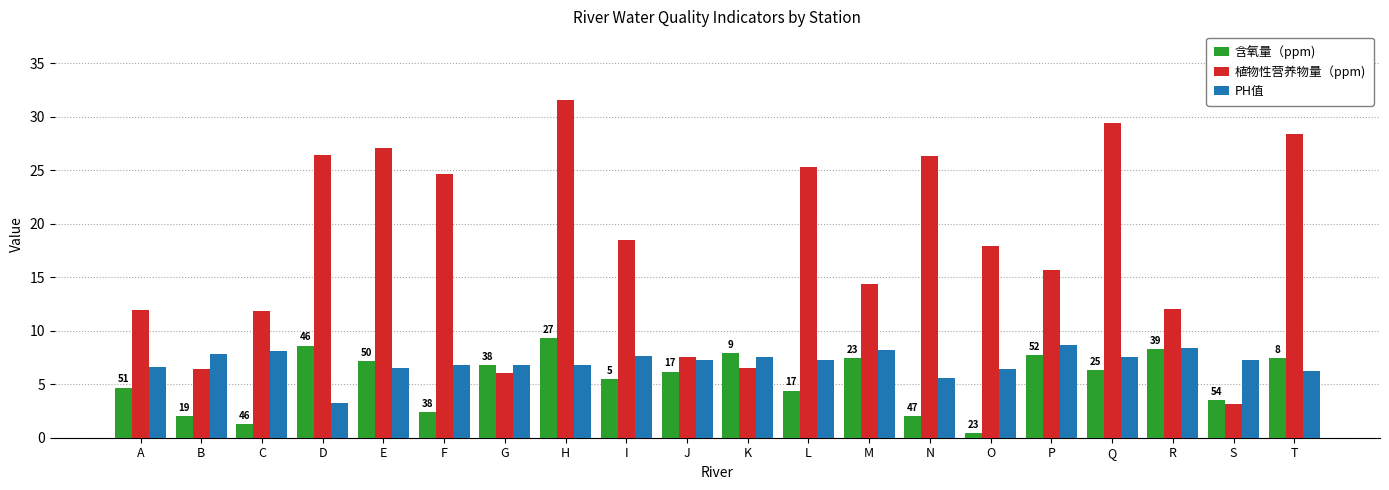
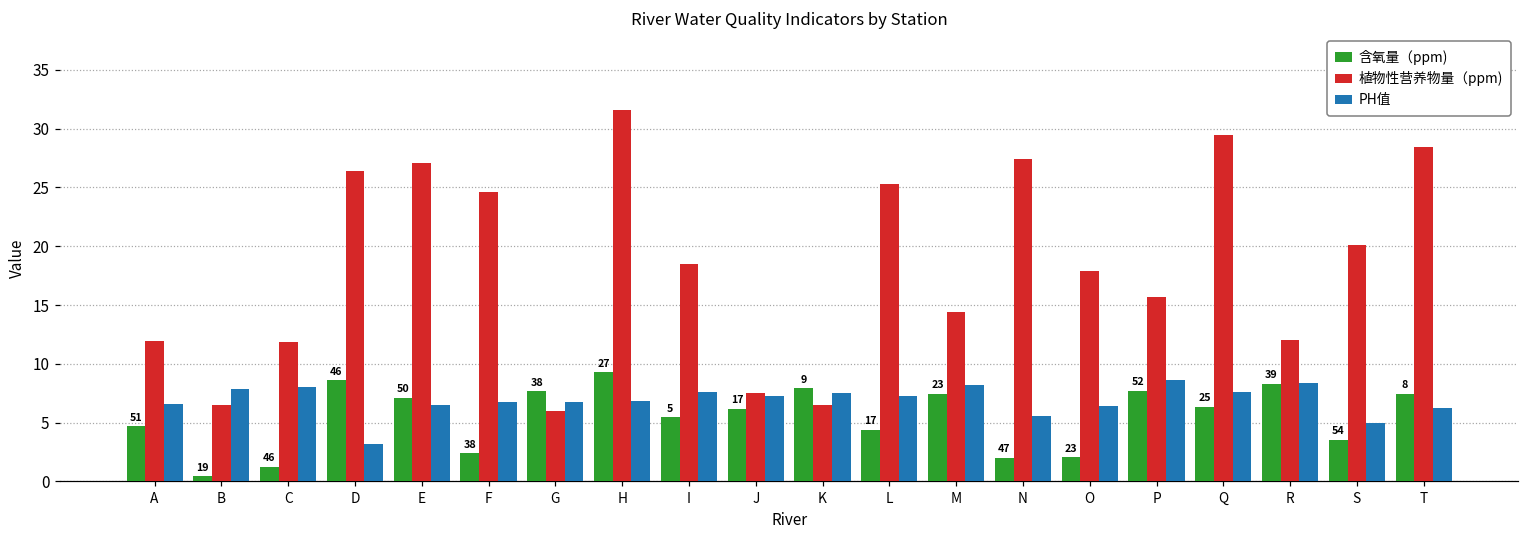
  {
    "含氧量（ppm)": {
-     "B": 2.0,
-     "G": 6.8,
-     "O": 0.4
+     "B": 0.5,
+     "G": 7.7,
+     "O": 2.0
    },
    "植物性营养物量（ppm)": {
      "A": 11.9,
      "B": 6.5,
      "C": 11.9,
      "D": 26.4,
      "E": 27.1,
      "F": 24.6,
      "G": 6.0,
      "H": 31.6,
      "I": 18.5,
      "J": 7.5,
      "K": 6.5,
      "L": 25.3,
      "M": 14.4,
-     "N": 26.3,
+     "N": 27.4,
      "O": 17.9,
      "P": 15.7,
      "Q": 29.5,
      "R": 12.0,
-     "S": 3.2,
+     "S": 20.1,
      "T": 28.4
    },
    "PH值": {
      "A": 6.6,
      "B": 7.9,
      "C": 8.1,
      "D": 3.2,
      "E": 6.5,
      "F": 6.8,
      "G": 6.8,
      "H": 6.8,
      "I": 7.6,
      "J": 7.3,
      "K": 7.5,
      "L": 7.3,
      "M": 8.2,
      "N": 5.6,
      "O": 6.4,
      "P": 8.6,
      "Q": 7.6,
      "R": 8.4,
-     "S": 7.3,
+     "S": 5.0,
      "T": 6.3
    }
  }
